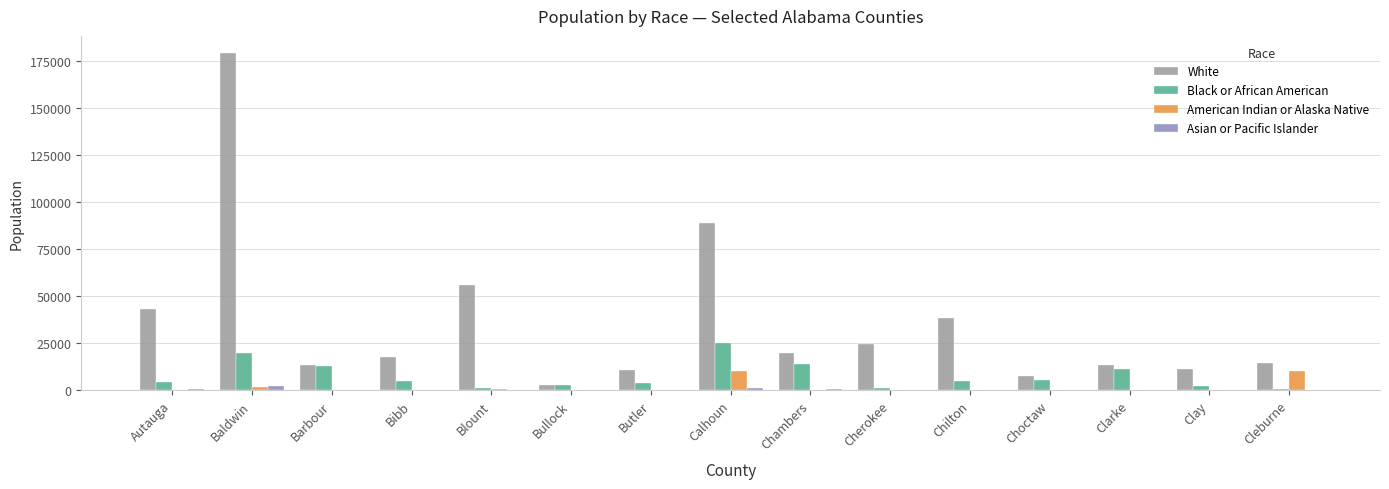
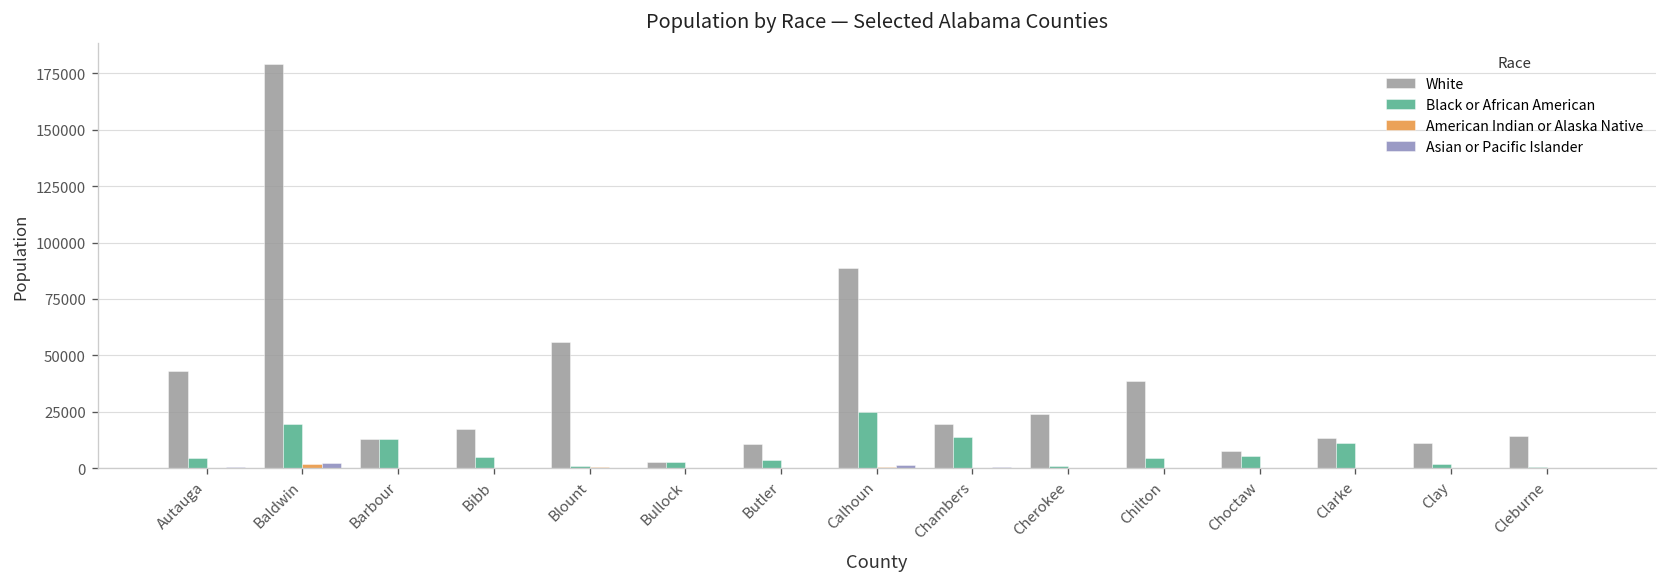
  {
    "Black or African American": {
      "Autauga": 5000,
      "Baldwin": 20000,
      "Barbour": 13000,
      "Bibb": 5000,
      "Bullock": 3000,
      "Butler": 4000,
      "Calhoun": 25000,
      "Chambers": 14000,
      "Chilton": 5000,
      "Choctaw": 6000,
      "Clarke": 11000,
      "Clay": 2000
    },
    "American Indian or Alaska Native": {
      "Baldwin": 2000,
-     "Calhoun": 10000,
-     "Cleburne": 10000
+     "Calhoun": 1000,
+     "Cleburne": 0
    }
  }
